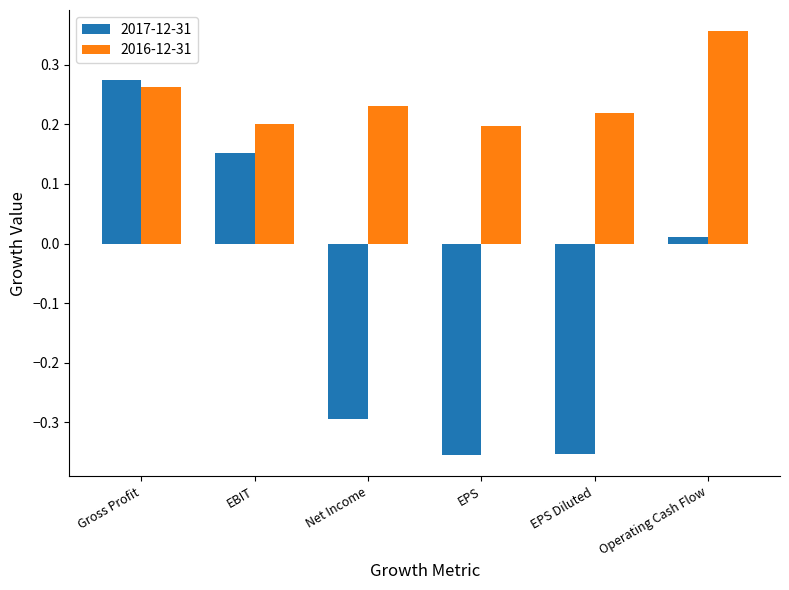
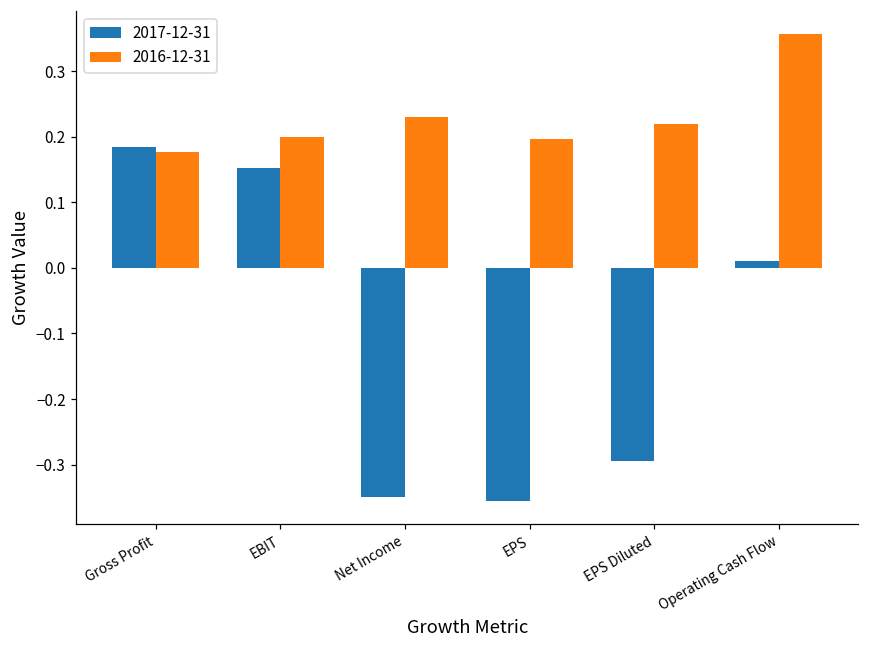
  {
    "2017-12-31": {
-     "Gross Profit": 0.27,
+     "Gross Profit": 0.18,
      "EBIT": 0.15,
-     "Net Income": -0.29,
+     "Net Income": -0.35,
      "EPS": -0.35,
-     "EPS Diluted": -0.35,
+     "EPS Diluted": -0.30,
      "Operating Cash Flow": 0.01
    },
    "2016-12-31": {
-     "Gross Profit": 0.26,
+     "Gross Profit": 0.18,
      "EBIT": 0.20,
      "Net Income": 0.23,
      "EPS": 0.20,
      "EPS Diluted": 0.22,
      "Operating Cash Flow": 0.36
    }
  }
